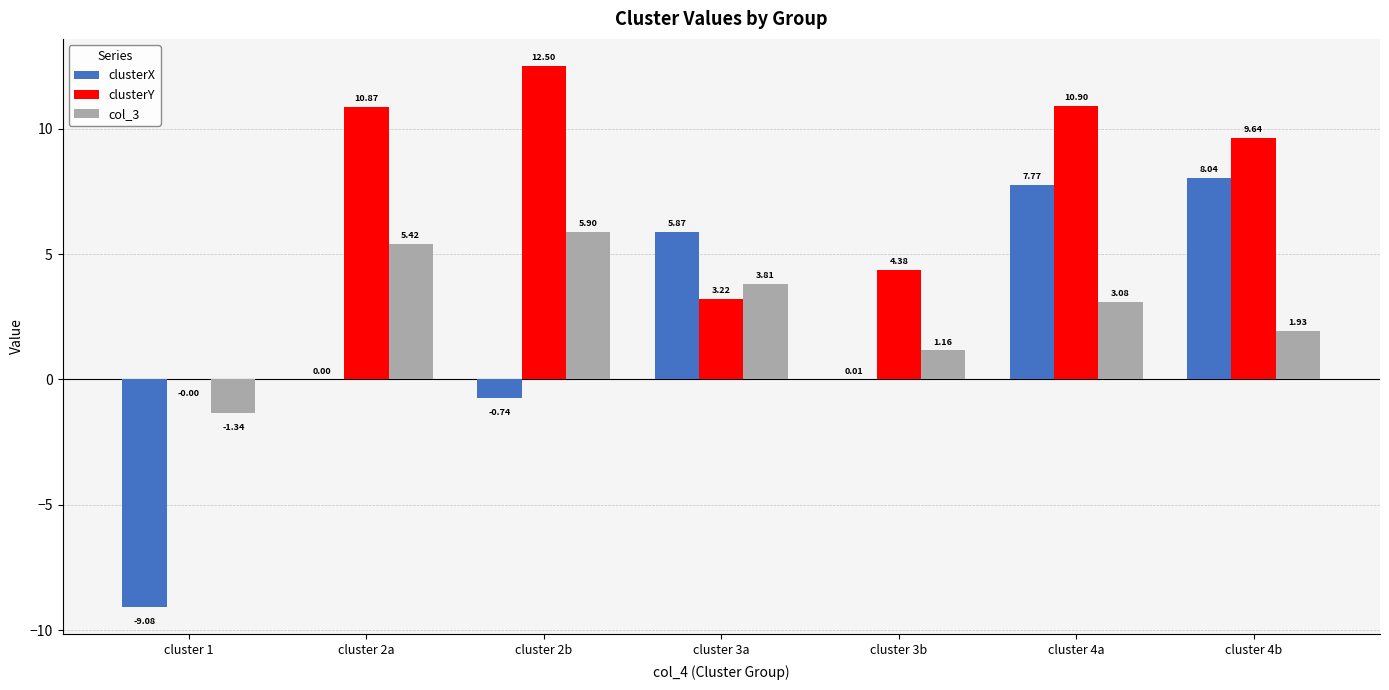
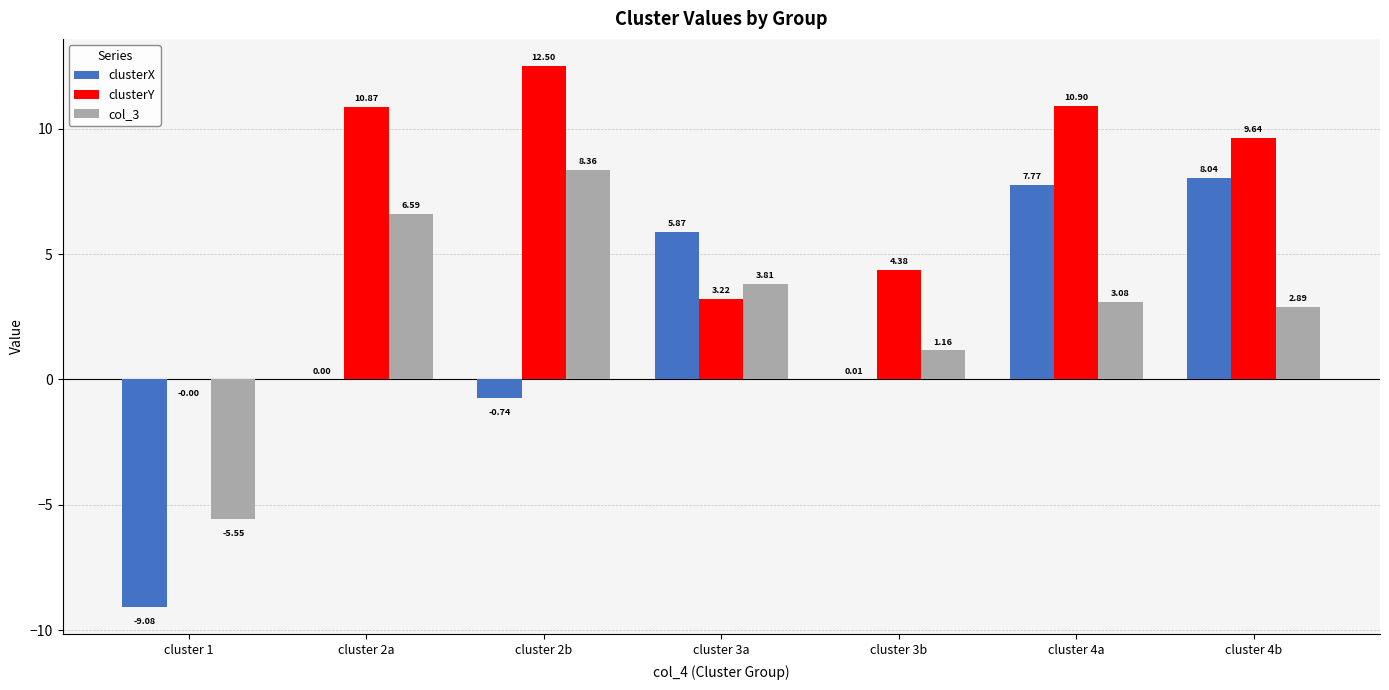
  {
    "clusterX": {
      "cluster 1": -9.08,
      "cluster 2a": 0.00,
      "cluster 2b": -0.74,
      "cluster 3a": 5.87,
      "cluster 3b": 0.01,
      "cluster 4a": 7.77,
      "cluster 4b": 8.04
    },
    "clusterY": {
      "cluster 1": -0.00,
      "cluster 2a": 10.87,
      "cluster 2b": 12.50,
      "cluster 3a": 3.22,
      "cluster 3b": 4.38,
      "cluster 4a": 10.90,
      "cluster 4b": 9.64
    },
    "col_3": {
-     "cluster 1": -1.34,
-     "cluster 2a": 5.42,
-     "cluster 2b": 5.90,
+     "cluster 1": -5.55,
+     "cluster 2a": 6.59,
+     "cluster 2b": 8.36,
      "cluster 3a": 3.81,
      "cluster 3b": 1.16,
      "cluster 4a": 3.08,
-     "cluster 4b": 1.93
+     "cluster 4b": 2.89
    }
  }
